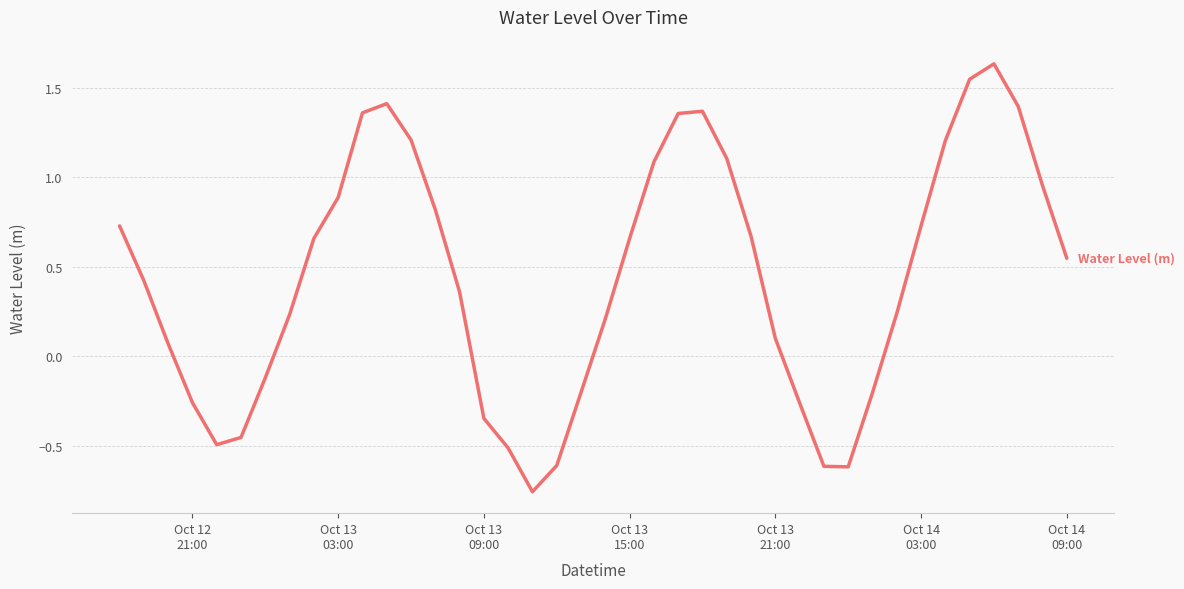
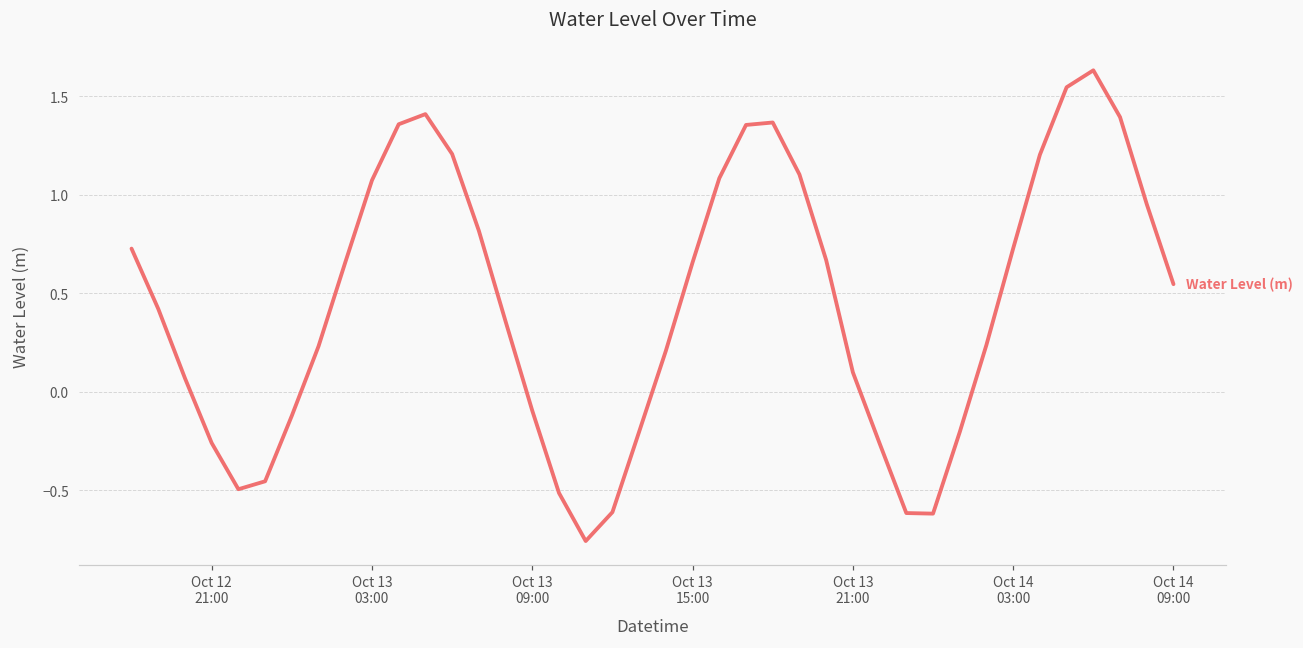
  {
    "Oct 12 21:00": -0.26,
-   "Oct 13 03:00": 0.89,
-   "Oct 13 09:00": -0.35,
+   "Oct 13 03:00": 1.07,
+   "Oct 13 09:00": -0.10,
    "Oct 13 15:00": 0.66,
    "Oct 13 21:00": 0.10,
    "Oct 14 03:00": 0.73,
    "Oct 14 09:00": 0.55
  }
